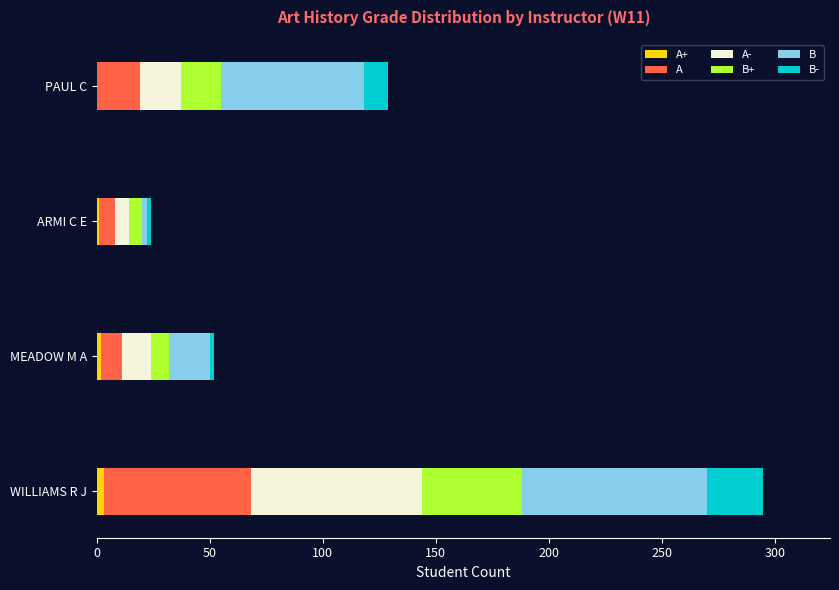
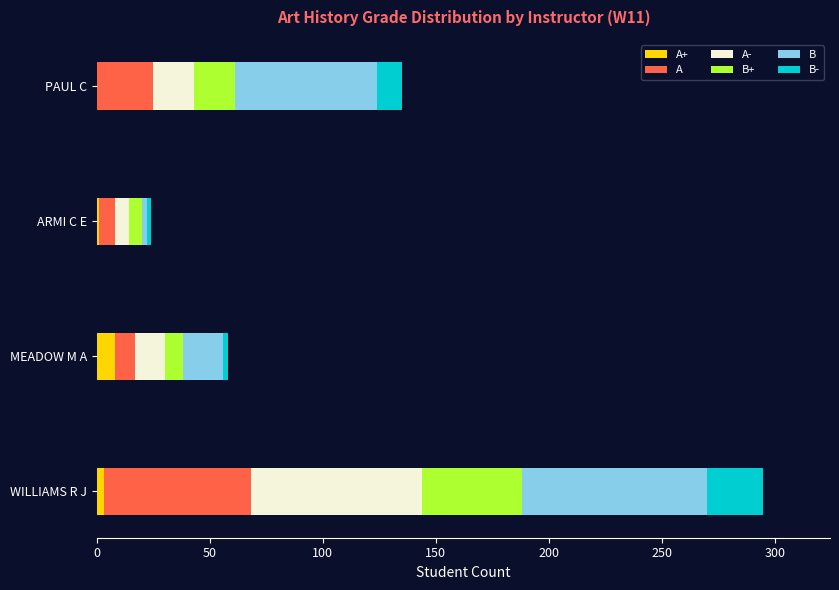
  {
    "A+": {
      "PAUL C": 0,
-     "MEADOW M A": 2,
+     "MEADOW M A": 8,
      "WILLIAMS R J": 3
    },
    "A": {
-     "PAUL C": 19,
+     "PAUL C": 25,
      "ARMI C E": 7,
      "MEADOW M A": 9,
      "WILLIAMS R J": 65
    },
    "A-": {
      "PAUL C": 18,
      "ARMI C E": 6,
      "MEADOW M A": 13,
      "WILLIAMS R J": 76
    },
    "B+": {
      "PAUL C": 18,
      "ARMI C E": 6,
      "MEADOW M A": 8,
      "WILLIAMS R J": 44
    },
    "B": {
      "PAUL C": 63,
      "ARMI C E": 2,
      "MEADOW M A": 18,
      "WILLIAMS R J": 82
    },
    "B-": {
      "PAUL C": 11,
      "ARMI C E": 2,
      "MEADOW M A": 2,
      "WILLIAMS R J": 25
    }
  }
